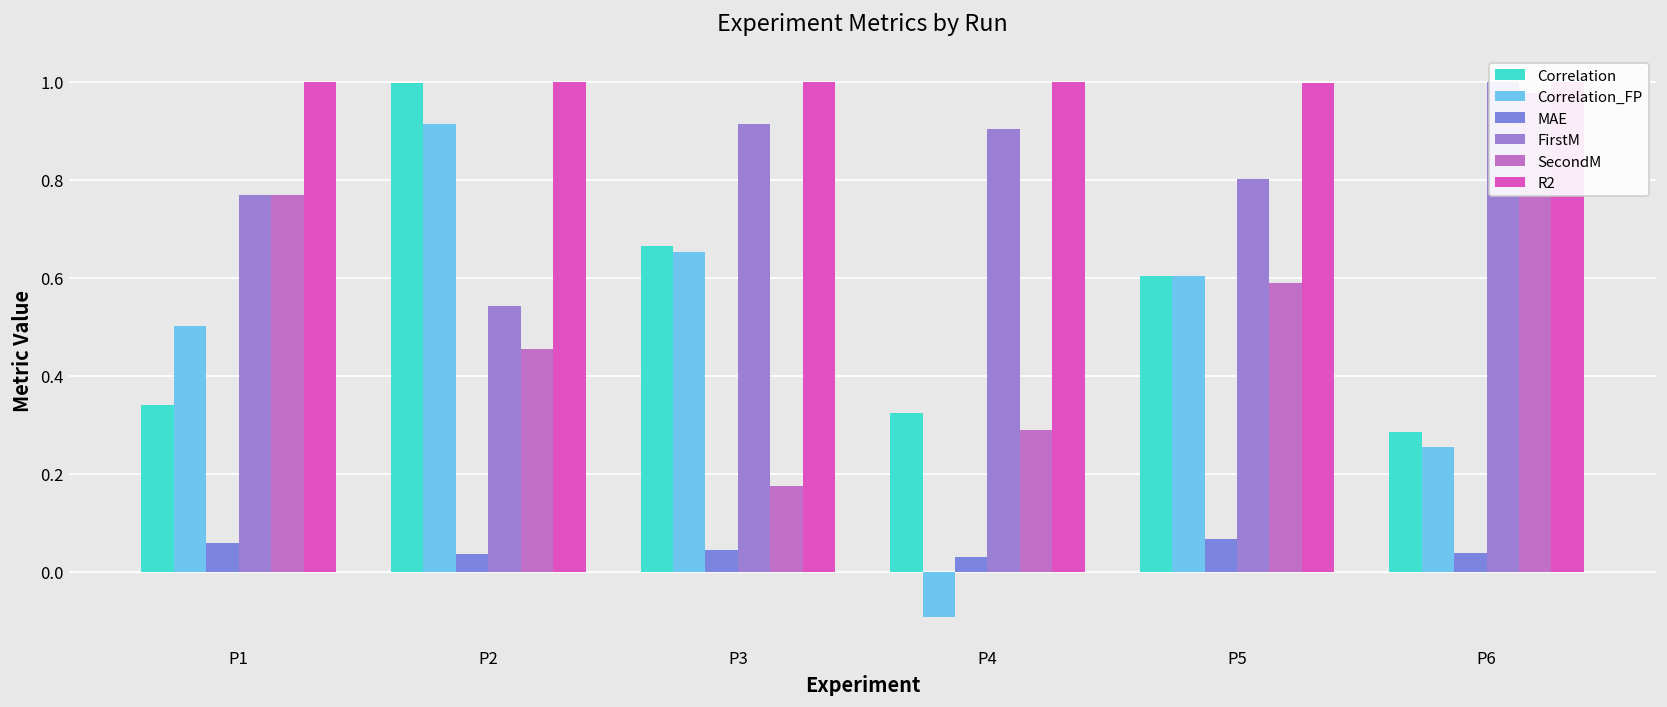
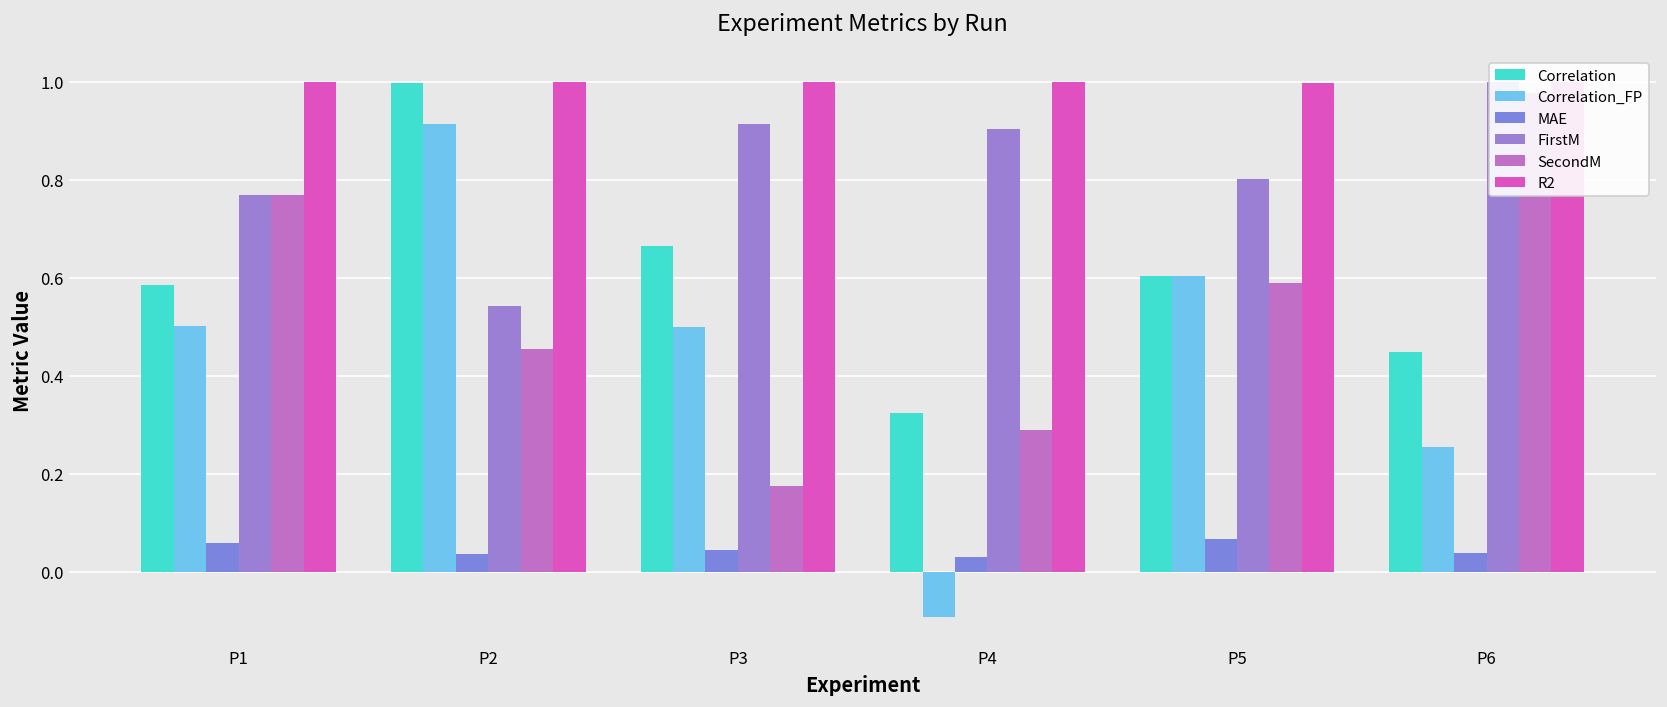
  {
    "Correlation": {
-     "P1": 0.34,
+     "P1": 0.59,
      "P2": 1.00,
      "P3": 0.67,
      "P4": 0.32,
      "P5": 0.60,
-     "P6": 0.28
+     "P6": 0.45
    },
    "Correlation_FP": {
      "P1": 0.50,
      "P2": 0.91,
-     "P3": 0.65,
+     "P3": 0.50,
      "P4": -0.09,
      "P5": 0.60,
      "P6": 0.25
    }
  }
